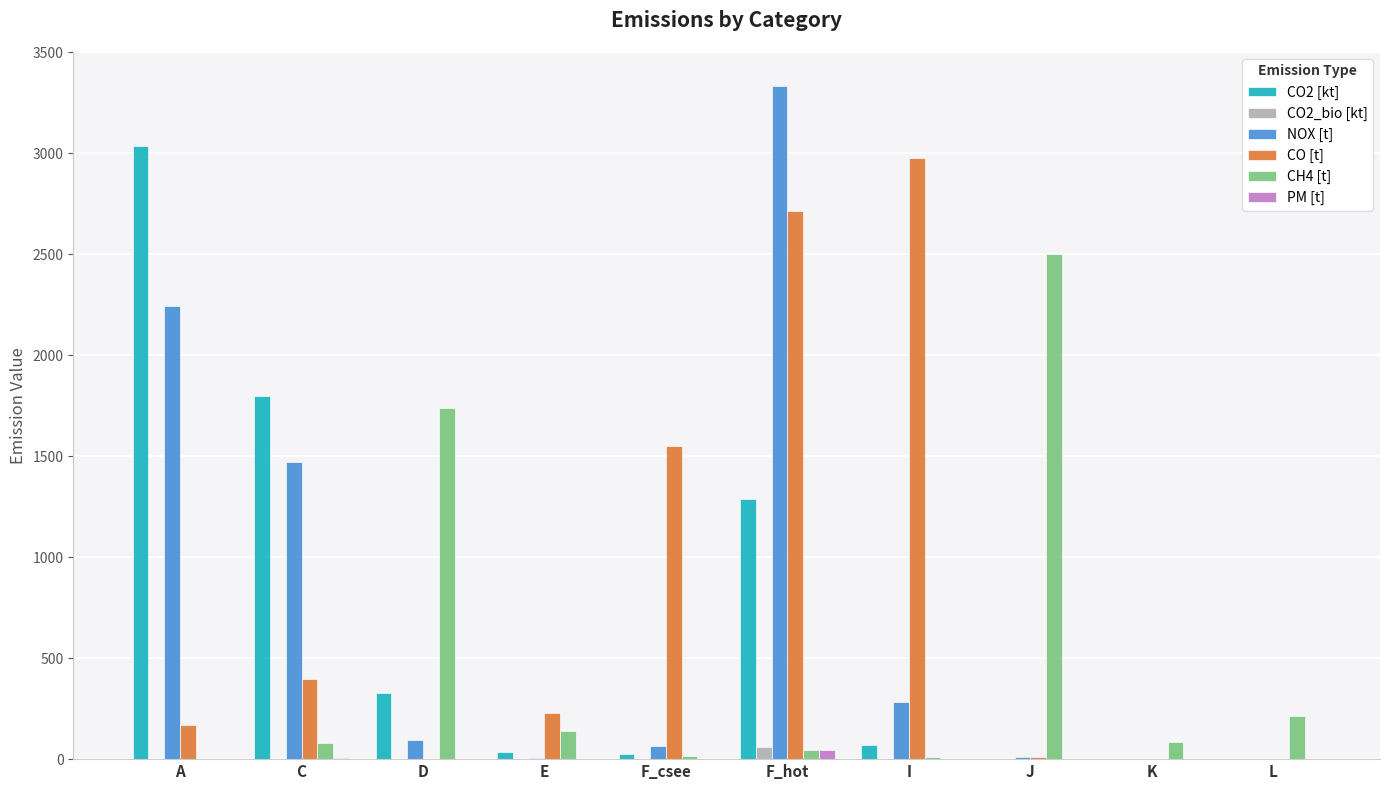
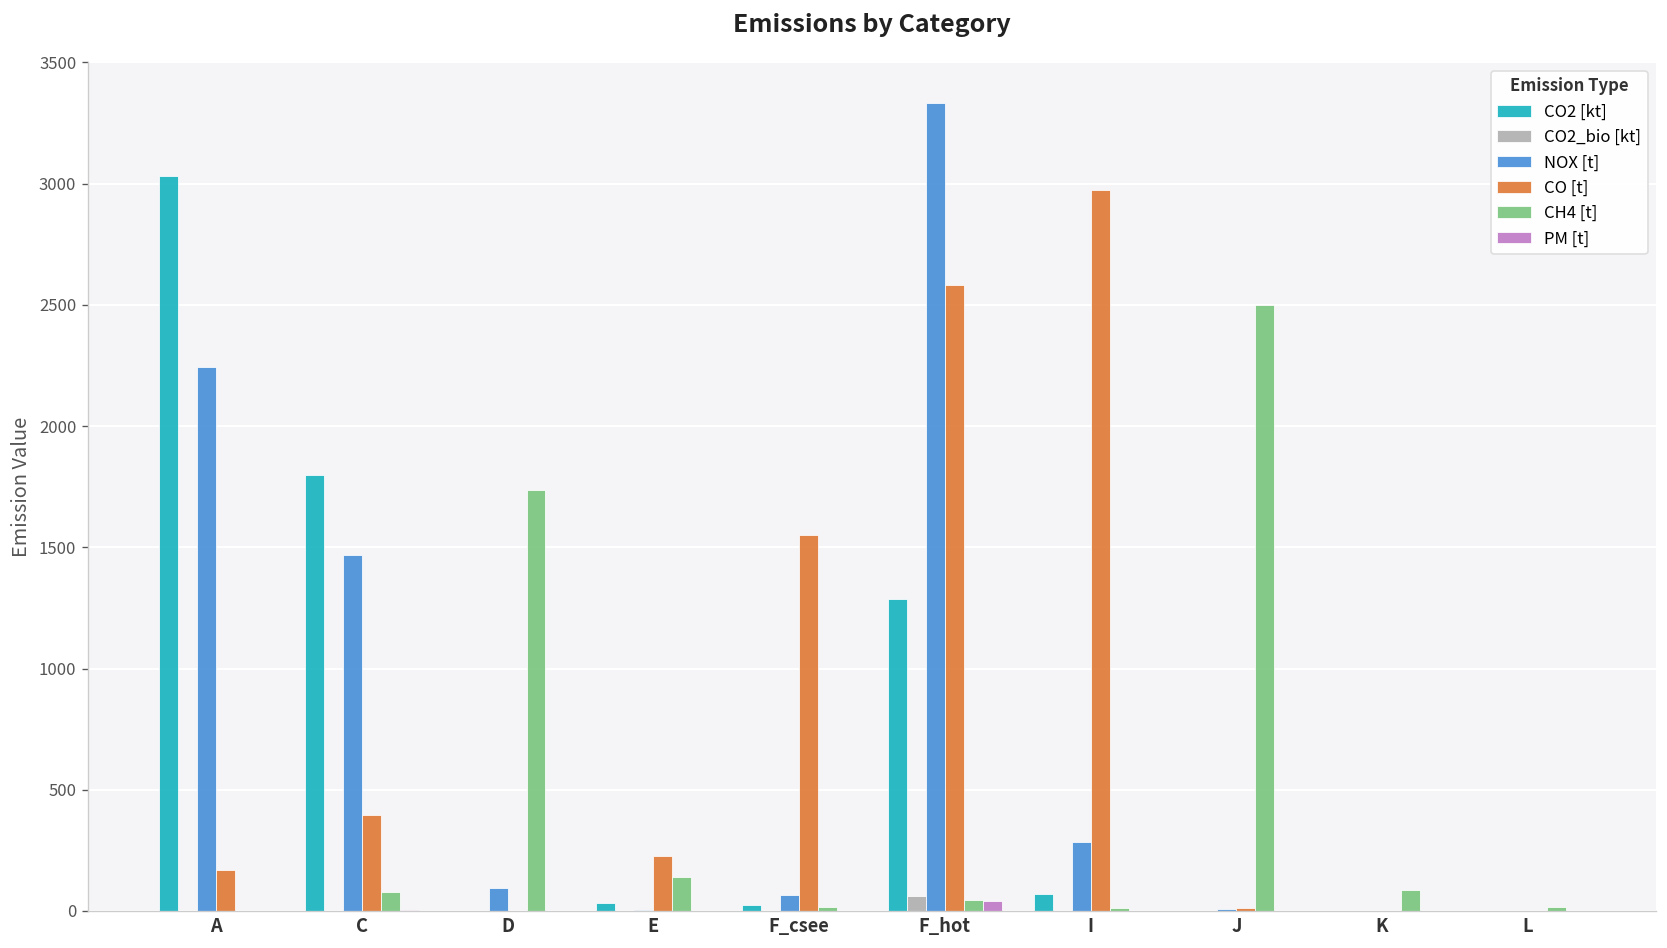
  {
    "CO2 [kt]": {
      "A": 3030,
      "C": 1800,
-     "D": 330,
+     "D": 0,
      "E": 30,
      "F_csee": 20,
      "F_hot": 1290,
      "I": 70,
      "J": 0,
      "K": 0
    },
    "NOX [t]": {
      "A": 2240,
      "C": 1470,
      "D": 100,
      "F_csee": 60,
      "F_hot": 3330,
      "I": 280,
      "K": 0
    },
    "CO [t]": {
      "A": 170,
      "C": 390,
      "D": 0,
      "E": 230,
      "F_csee": 1550,
-     "F_hot": 2710,
+     "F_hot": 2580,
      "I": 2980,
      "K": 0
    },
    "CH4 [t]": {
      "A": 0,
      "C": 80,
      "D": 1740,
      "E": 140,
      "F_csee": 10,
      "F_hot": 50,
      "J": 2500,
      "K": 90,
-     "L": 210
+     "L": 20
    }
  }
